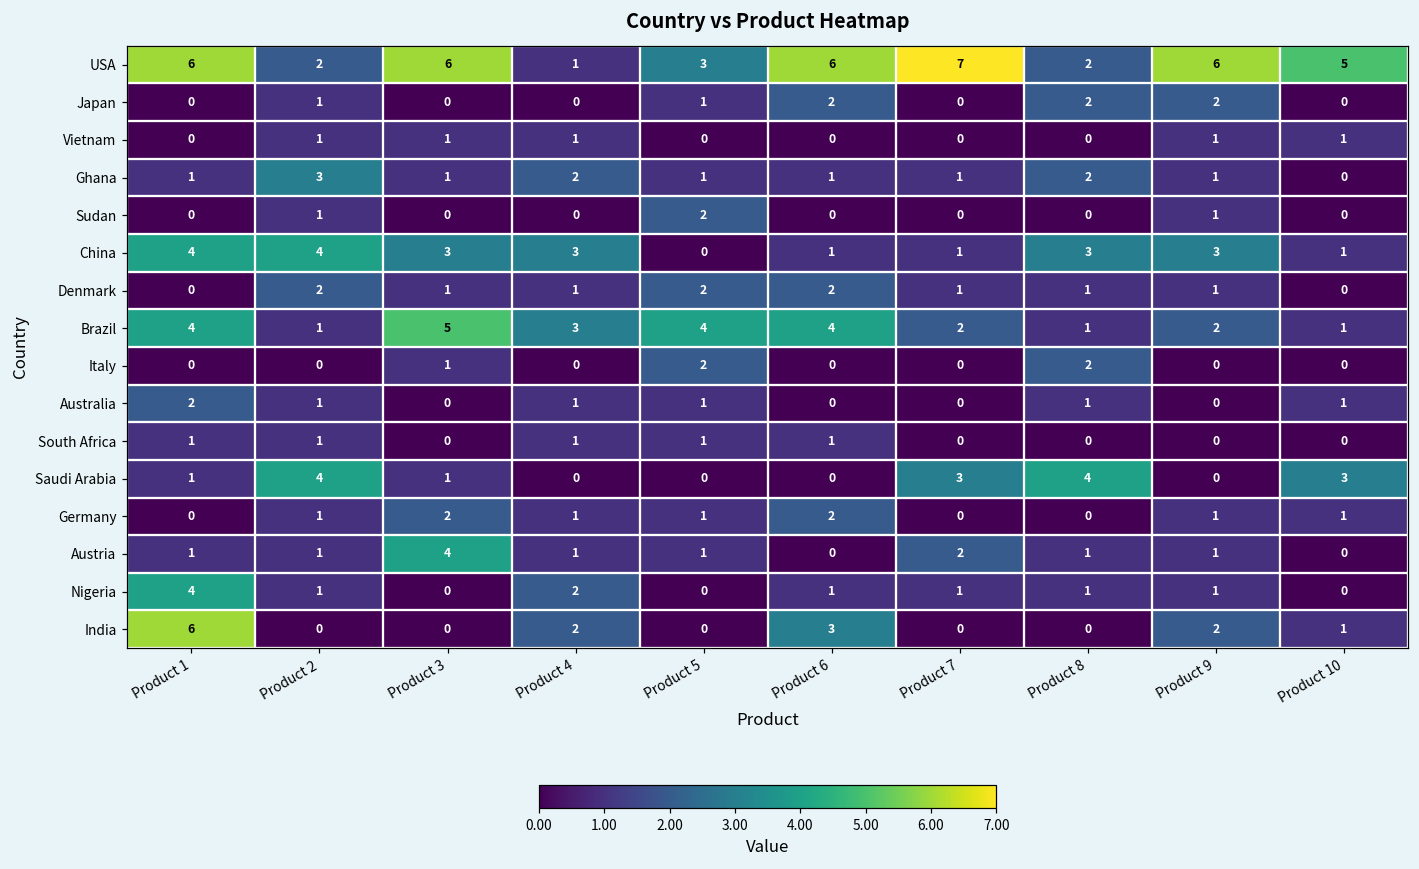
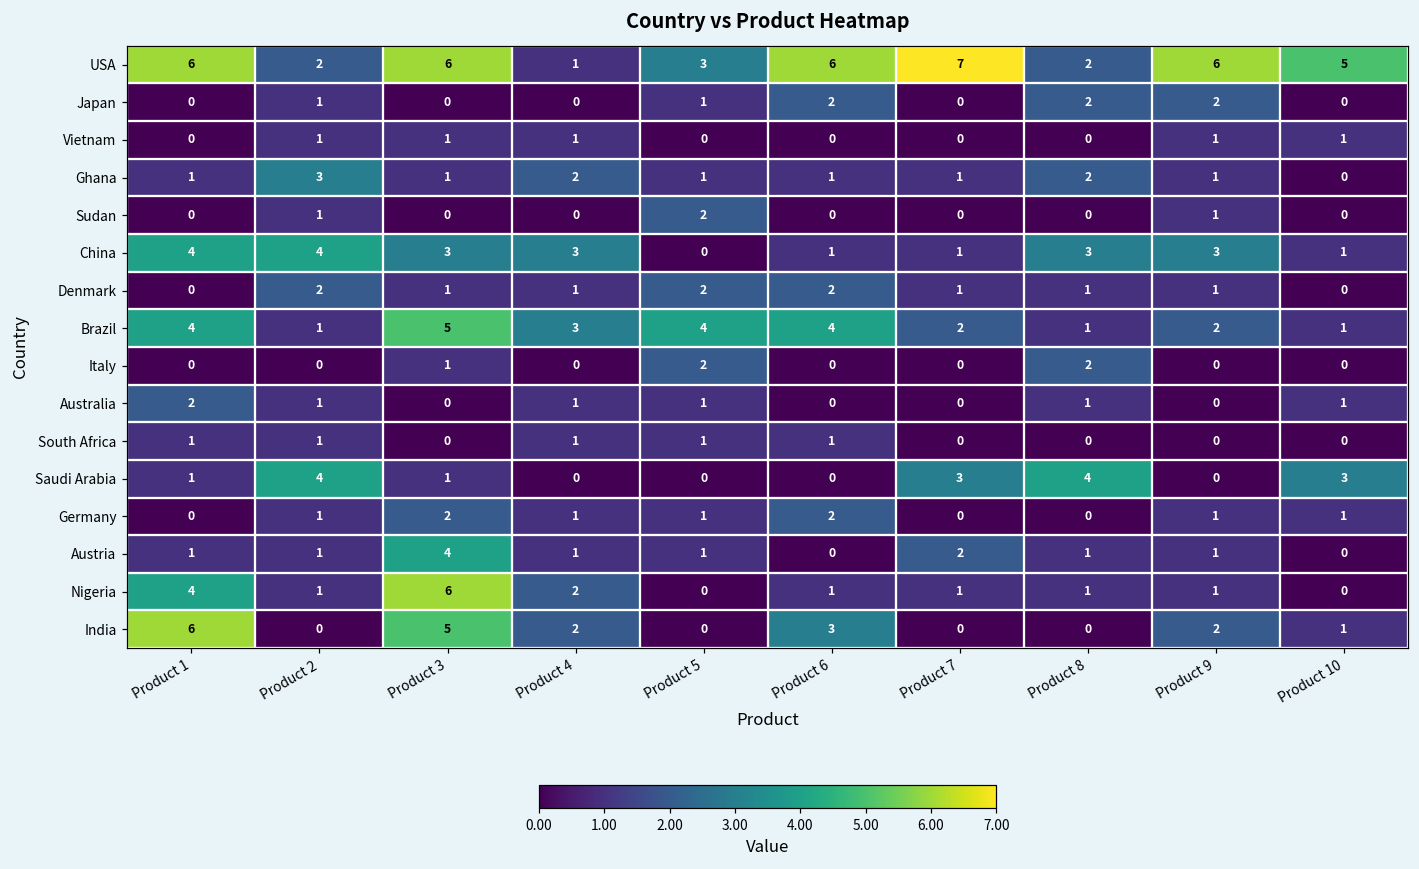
  {
    "USA": {
      "Product 1": 6,
      "Product 2": 2,
      "Product 3": 6,
      "Product 4": 1,
      "Product 5": 3,
      "Product 6": 6,
      "Product 7": 7,
      "Product 8": 2,
      "Product 9": 6,
      "Product 10": 5
    },
    "Japan": {
      "Product 1": 0,
      "Product 2": 1,
      "Product 3": 0,
      "Product 4": 0,
      "Product 5": 1,
      "Product 6": 2,
      "Product 7": 0,
      "Product 8": 2,
      "Product 9": 2,
      "Product 10": 0
    },
    "Vietnam": {
      "Product 1": 0,
      "Product 2": 1,
      "Product 3": 1,
      "Product 4": 1,
      "Product 5": 0,
      "Product 6": 0,
      "Product 7": 0,
      "Product 8": 0,
      "Product 9": 1,
      "Product 10": 1
    },
    "Ghana": {
      "Product 1": 1,
      "Product 2": 3,
      "Product 3": 1,
      "Product 4": 2,
      "Product 5": 1,
      "Product 6": 1,
      "Product 7": 1,
      "Product 8": 2,
      "Product 9": 1,
      "Product 10": 0
    },
    "Sudan": {
      "Product 1": 0,
      "Product 2": 1,
      "Product 3": 0,
      "Product 4": 0,
      "Product 5": 2,
      "Product 6": 0,
      "Product 7": 0,
      "Product 8": 0,
      "Product 9": 1,
      "Product 10": 0
    },
    "China": {
      "Product 1": 4,
      "Product 2": 4,
      "Product 3": 3,
      "Product 4": 3,
      "Product 5": 0,
      "Product 6": 1,
      "Product 7": 1,
      "Product 8": 3,
      "Product 9": 3,
      "Product 10": 1
    },
    "Denmark": {
      "Product 1": 0,
      "Product 2": 2,
      "Product 3": 1,
      "Product 4": 1,
      "Product 5": 2,
      "Product 6": 2,
      "Product 7": 1,
      "Product 8": 1,
      "Product 9": 1,
      "Product 10": 0
    },
    "Brazil": {
      "Product 1": 4,
      "Product 2": 1,
      "Product 3": 5,
      "Product 4": 3,
      "Product 5": 4,
      "Product 6": 4,
      "Product 7": 2,
      "Product 8": 1,
      "Product 9": 2,
      "Product 10": 1
    },
    "Italy": {
      "Product 1": 0,
      "Product 2": 0,
      "Product 3": 1,
      "Product 4": 0,
      "Product 5": 2,
      "Product 6": 0,
      "Product 7": 0,
      "Product 8": 2,
      "Product 9": 0,
      "Product 10": 0
    },
    "Australia": {
      "Product 1": 2,
      "Product 2": 1,
      "Product 3": 0,
      "Product 4": 1,
      "Product 5": 1,
      "Product 6": 0,
      "Product 7": 0,
      "Product 8": 1,
      "Product 9": 0,
      "Product 10": 1
    },
    "South Africa": {
      "Product 1": 1,
      "Product 2": 1,
      "Product 3": 0,
      "Product 4": 1,
      "Product 5": 1,
      "Product 6": 1,
      "Product 7": 0,
      "Product 8": 0,
      "Product 9": 0,
      "Product 10": 0
    },
    "Saudi Arabia": {
      "Product 1": 1,
      "Product 2": 4,
      "Product 3": 1,
      "Product 4": 0,
      "Product 5": 0,
      "Product 6": 0,
      "Product 7": 3,
      "Product 8": 4,
      "Product 9": 0,
      "Product 10": 3
    },
    "Germany": {
      "Product 1": 0,
      "Product 2": 1,
      "Product 3": 2,
      "Product 4": 1,
      "Product 5": 1,
      "Product 6": 2,
      "Product 7": 0,
      "Product 8": 0,
      "Product 9": 1,
      "Product 10": 1
    },
    "Austria": {
      "Product 1": 1,
      "Product 2": 1,
      "Product 3": 4,
      "Product 4": 1,
      "Product 5": 1,
      "Product 6": 0,
      "Product 7": 2,
      "Product 8": 1,
      "Product 9": 1,
      "Product 10": 0
    },
    "Nigeria": {
      "Product 1": 4,
      "Product 2": 1,
-     "Product 3": 0,
+     "Product 3": 6,
      "Product 4": 2,
      "Product 5": 0,
      "Product 6": 1,
      "Product 7": 1,
      "Product 8": 1,
      "Product 9": 1,
      "Product 10": 0
    },
    "India": {
      "Product 1": 6,
      "Product 2": 0,
-     "Product 3": 0,
+     "Product 3": 5,
      "Product 4": 2,
      "Product 5": 0,
      "Product 6": 3,
      "Product 7": 0,
      "Product 8": 0,
      "Product 9": 2,
      "Product 10": 1
    }
  }
